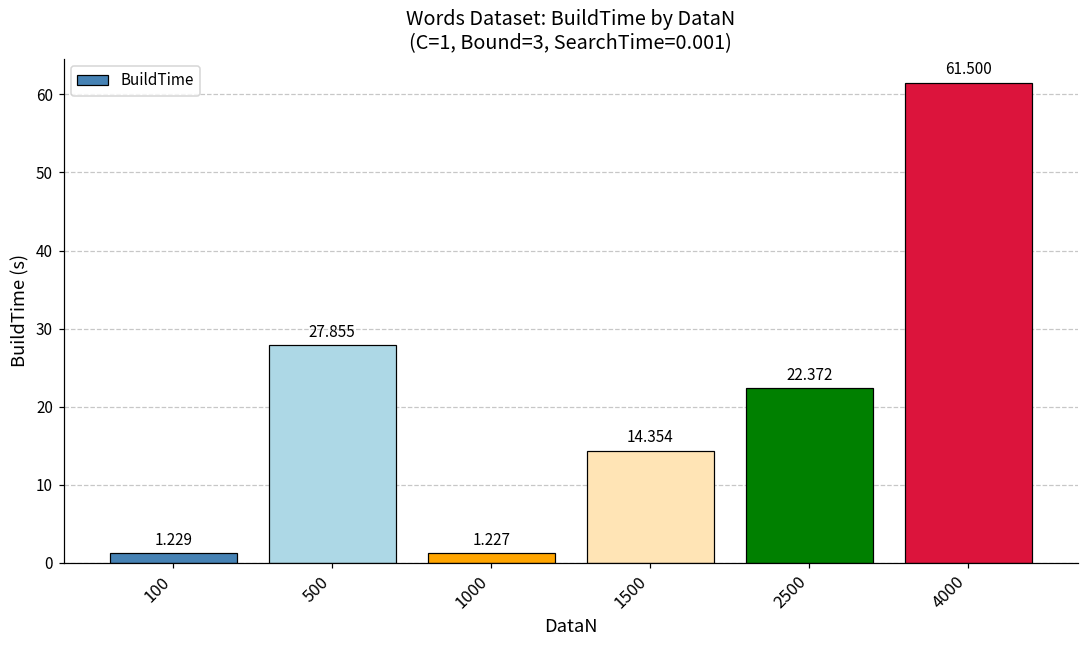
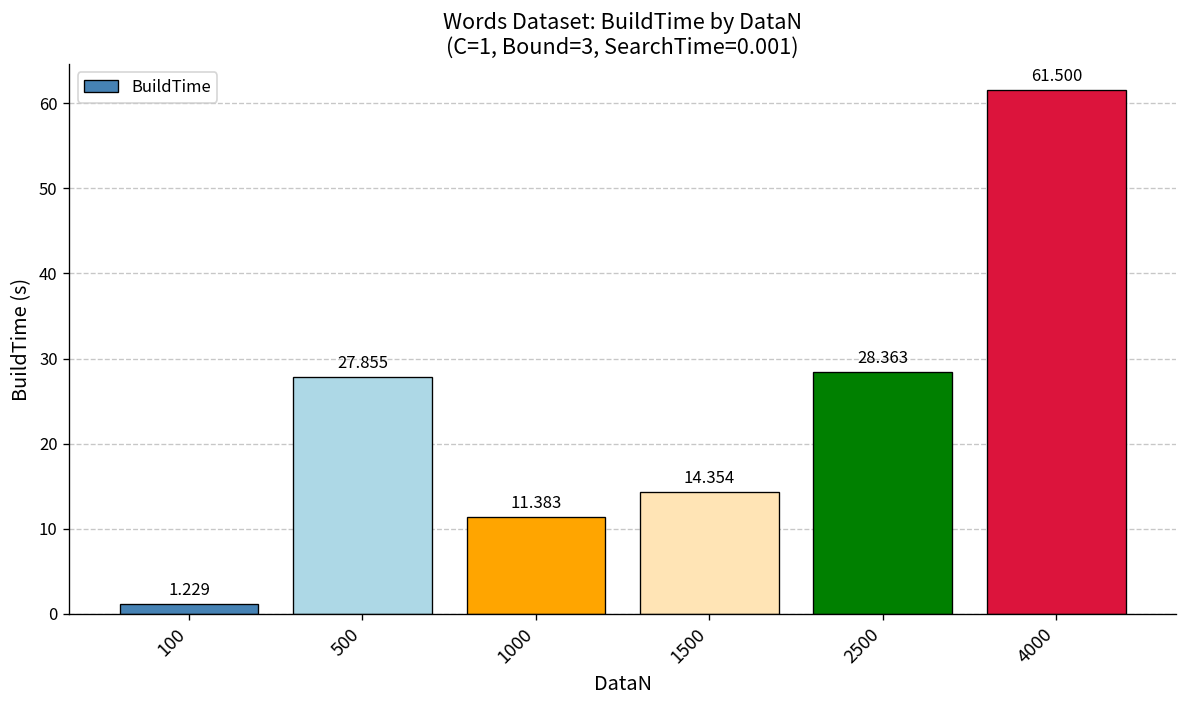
  {
    "100": 1.229,
    "500": 27.855,
-   "1000": 1.227,
+   "1000": 11.383,
    "1500": 14.354,
-   "2500": 22.372,
+   "2500": 28.363,
    "4000": 61.500
  }
